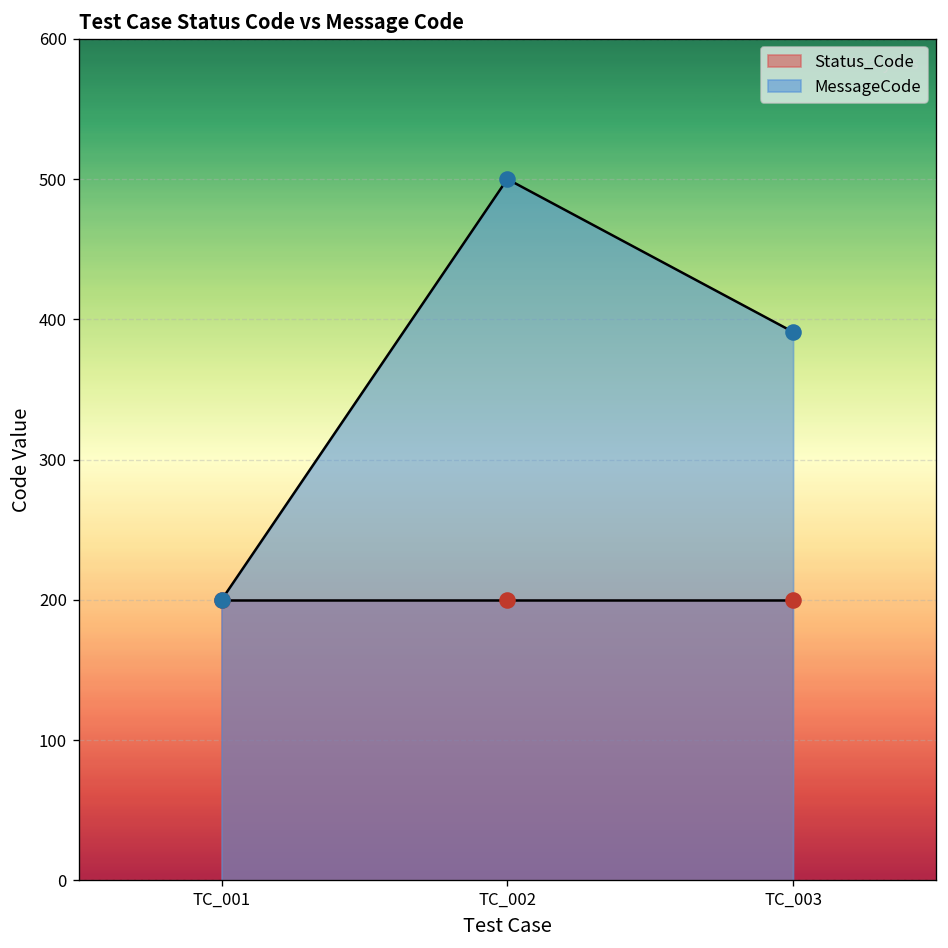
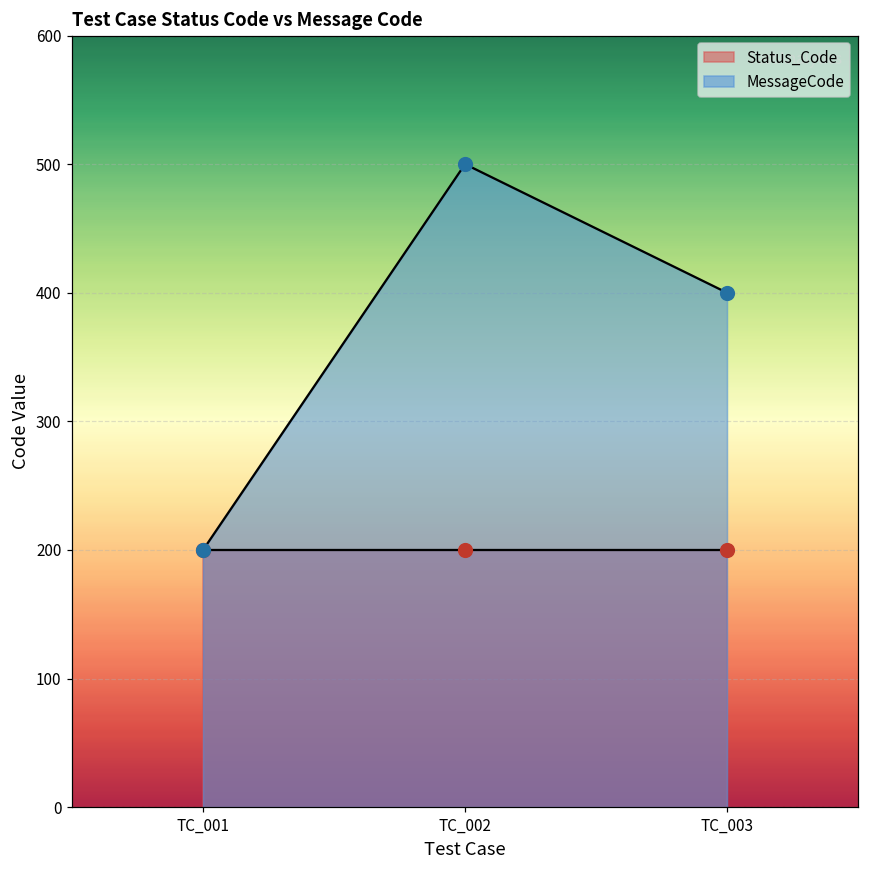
  {
    "Status_Code": {
      "TC_002": 200,
      "TC_003": 200
    },
    "MessageCode": {
      "TC_002": 500,
-     "TC_003": 391
+     "TC_003": 400
    }
  }
